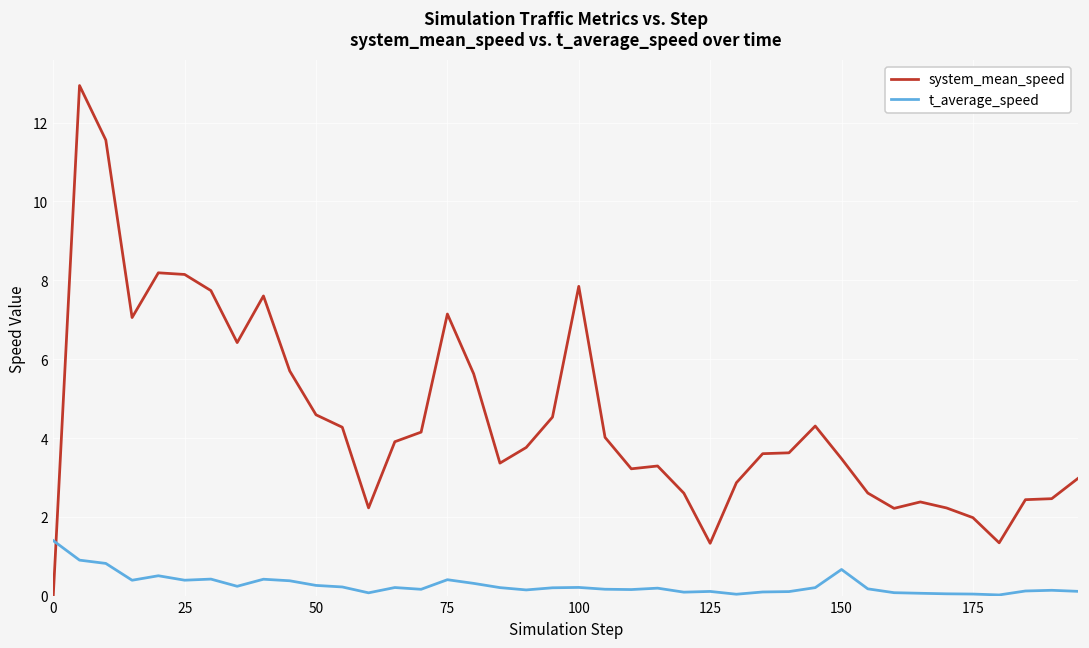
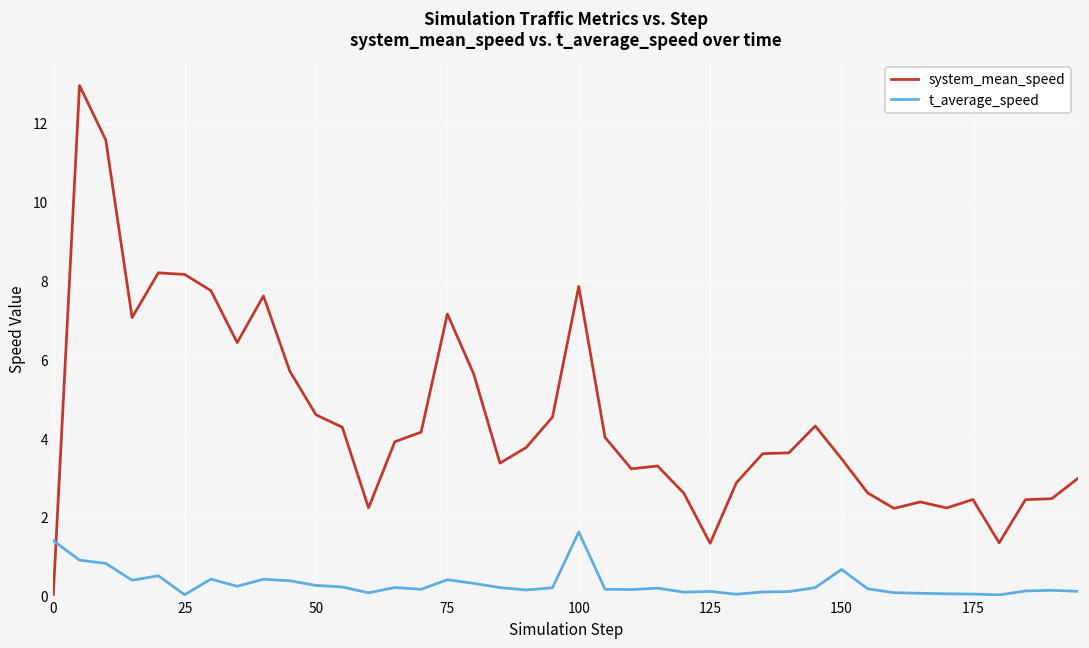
  {
    "system_mean_speed": {
      "0": 0.0,
      "25": 8.1,
      "50": 4.6,
      "75": 7.1,
      "100": 7.8,
      "125": 1.3,
      "150": 3.5,
-     "175": 2.0
+     "175": 2.4
    },
    "t_average_speed": {
      "0": 1.4,
-     "25": 0.4,
+     "25": 0.0,
      "50": 0.3,
      "75": 0.4,
-     "100": 0.2,
+     "100": 1.6,
      "125": 0.1,
      "150": 0.7,
      "175": 0.0
    }
  }
